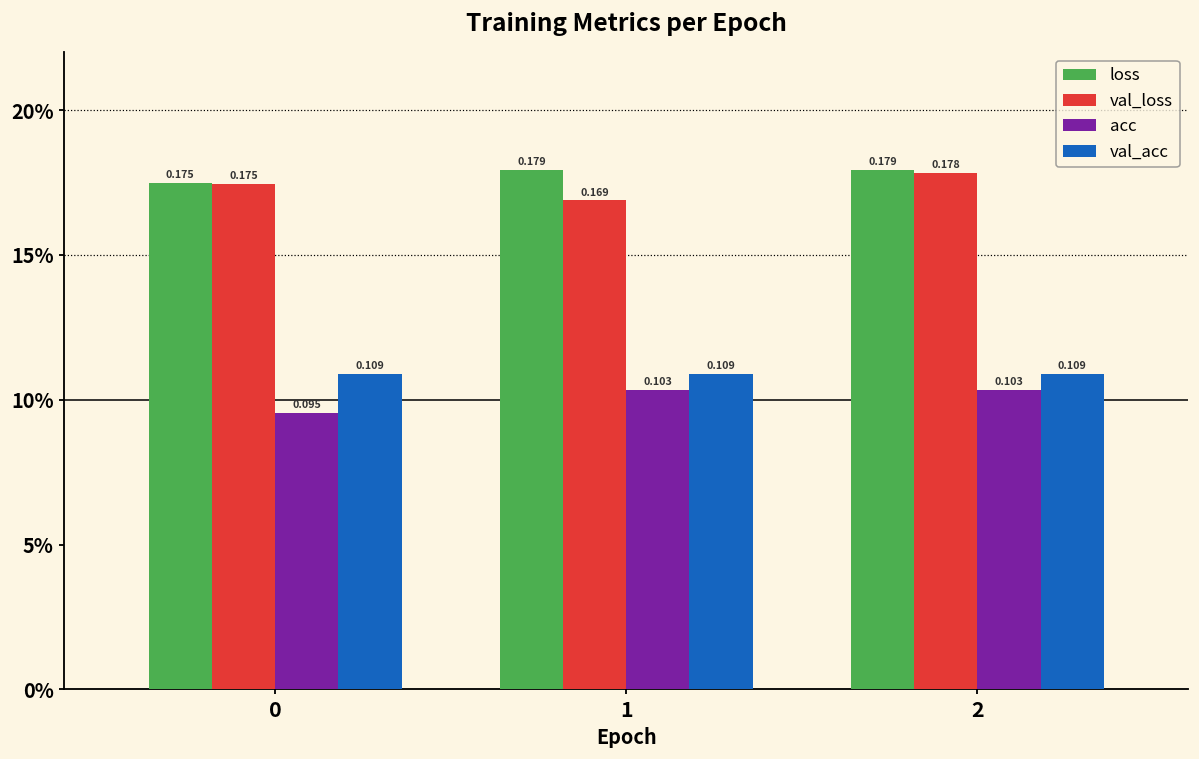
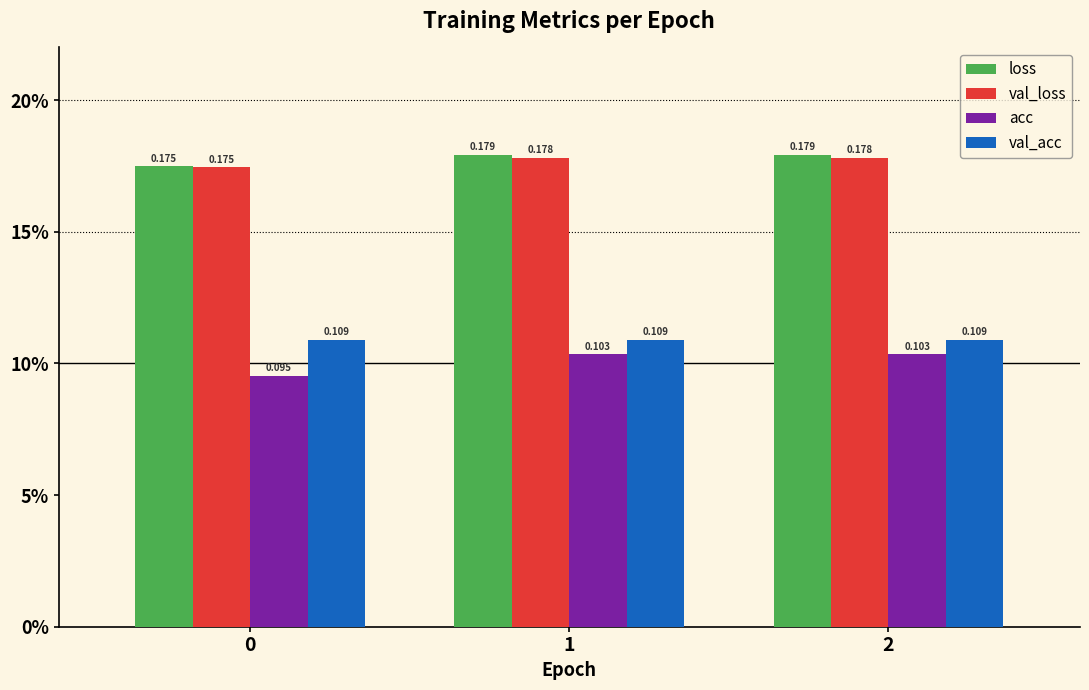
  {
    "loss": {
      "0": 0.175,
      "1": 0.179,
      "2": 0.179
    },
    "val_loss": {
      "0": 0.175,
-     "1": 0.169,
+     "1": 0.178,
      "2": 0.178
    },
    "acc": {
      "0": 0.095,
      "1": 0.103,
      "2": 0.103
    },
    "val_acc": {
      "0": 0.109,
      "1": 0.109,
      "2": 0.109
    }
  }
